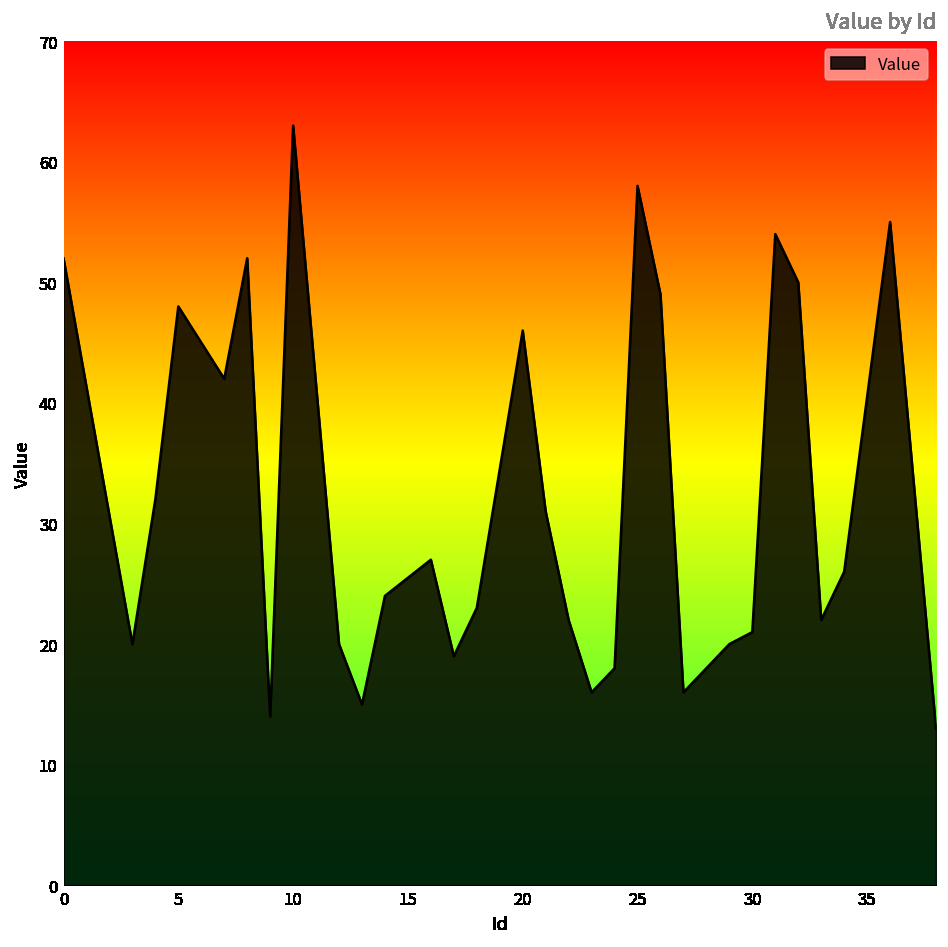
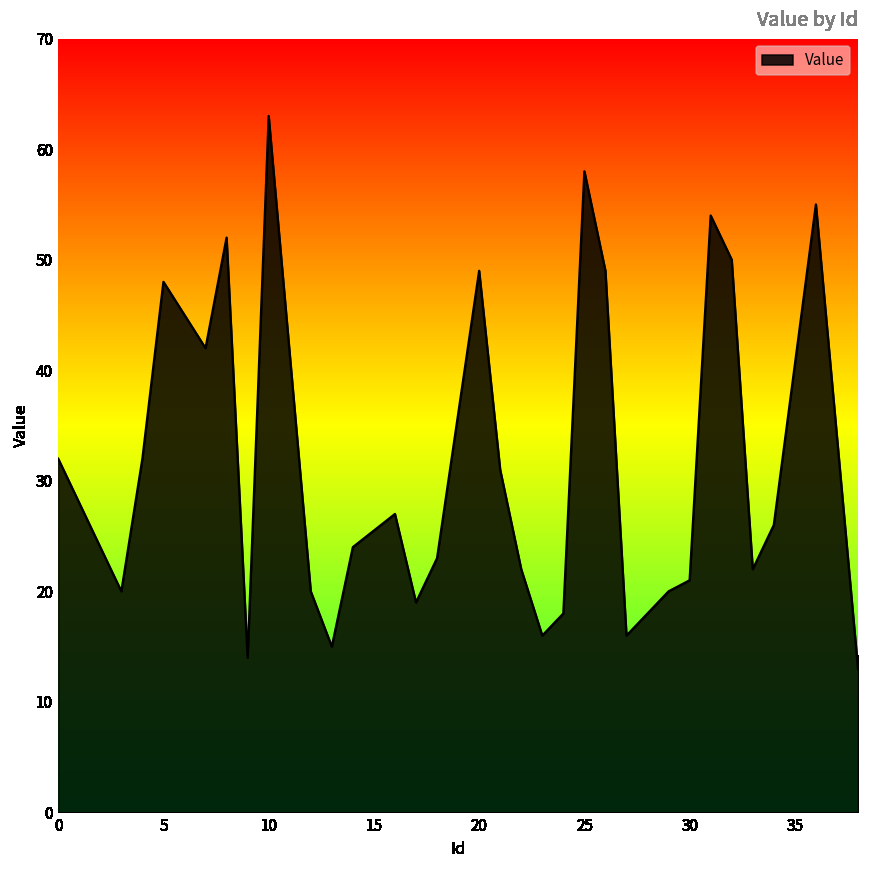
  {
-   "0": 52,
+   "0": 32,
    "5": 48,
    "10": 63,
-   "20": 46,
+   "20": 49,
    "25": 58,
    "30": 21
  }
